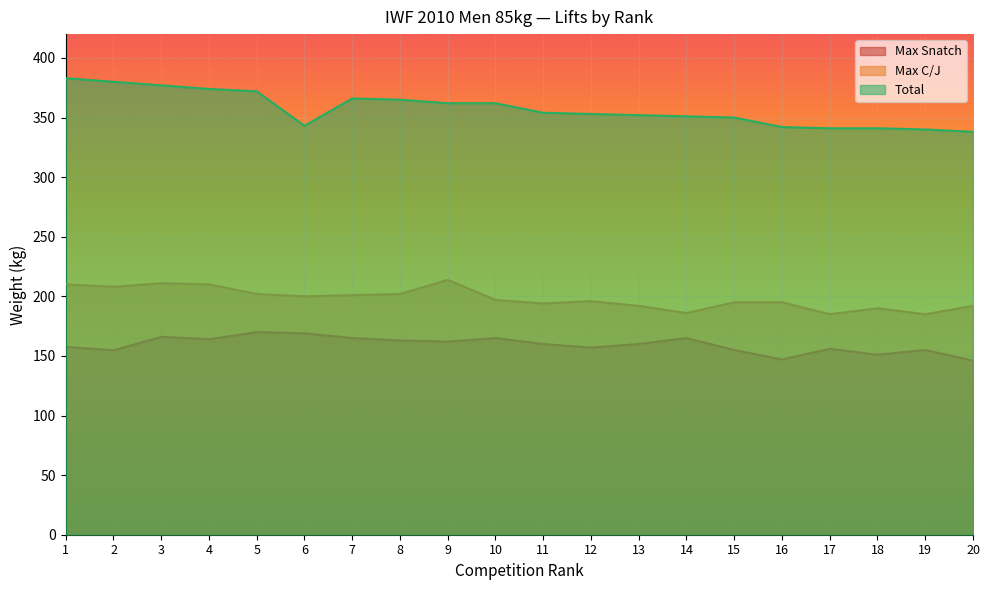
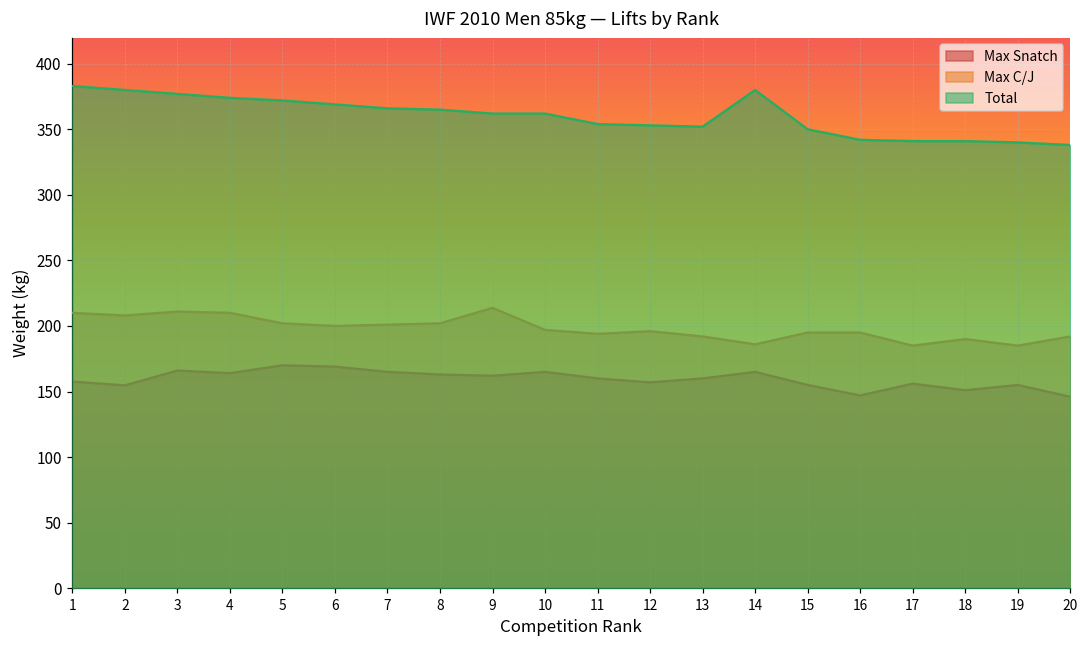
  {
    "Max Snatch": {
      "1": 158,
      "2": 155,
      "3": 166,
      "4": 164,
      "5": 170,
      "6": 169,
      "7": 165,
      "8": 163,
      "9": 162,
      "10": 165,
      "11": 160,
      "12": 157,
      "13": 160,
      "14": 165,
      "15": 155,
      "16": 147,
      "17": 156,
      "18": 151,
      "19": 155,
      "20": 146
    },
    "Max C/J": {
      "1": 210,
      "2": 208,
      "3": 211,
      "4": 210,
      "5": 202,
      "6": 200,
      "7": 201,
      "8": 202,
      "9": 214,
      "10": 197,
      "11": 194,
      "12": 196,
      "13": 192,
      "14": 186,
      "15": 195,
      "16": 195,
      "17": 185,
      "18": 190,
      "19": 185,
      "20": 192
    },
    "Total": {
      "1": 383,
      "2": 380,
      "3": 377,
      "4": 374,
      "5": 372,
-     "6": 343,
+     "6": 369,
      "7": 366,
      "8": 365,
      "9": 362,
      "10": 362,
      "11": 354,
      "12": 353,
      "13": 352,
-     "14": 351,
+     "14": 380,
      "15": 350,
      "16": 342,
      "17": 341,
      "18": 341,
      "19": 340,
      "20": 338
    }
  }
